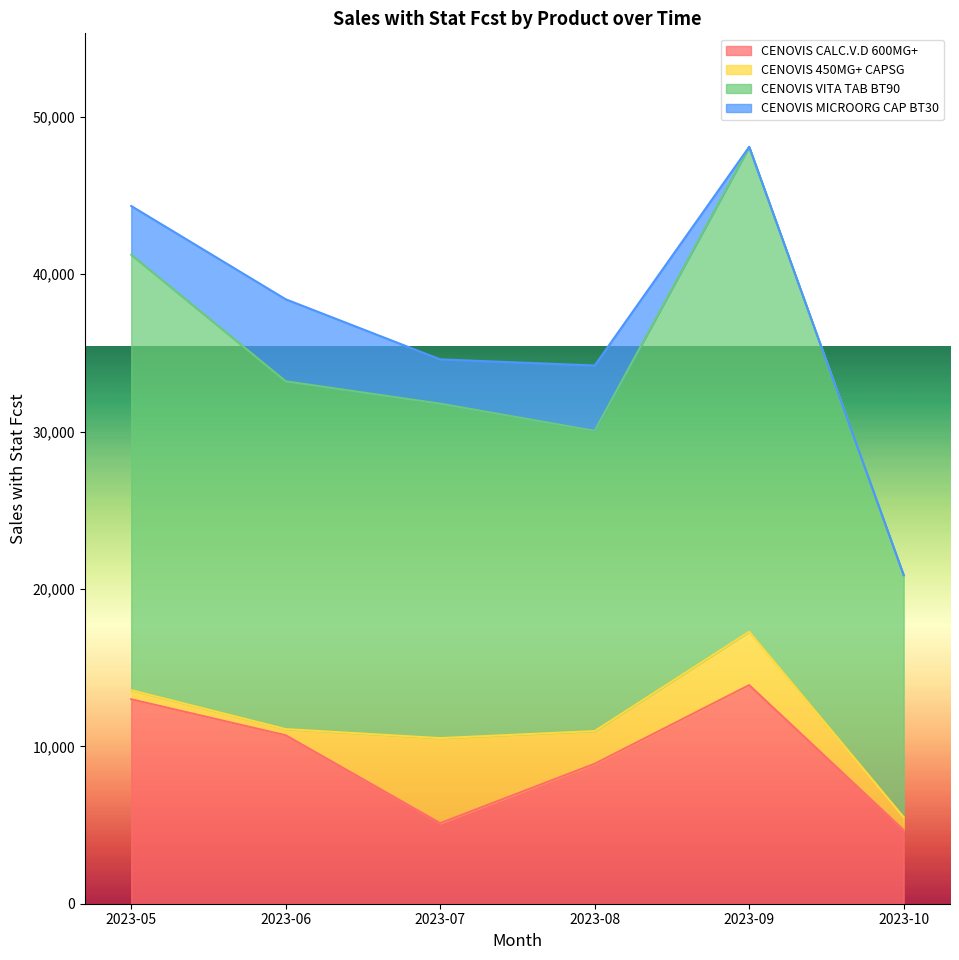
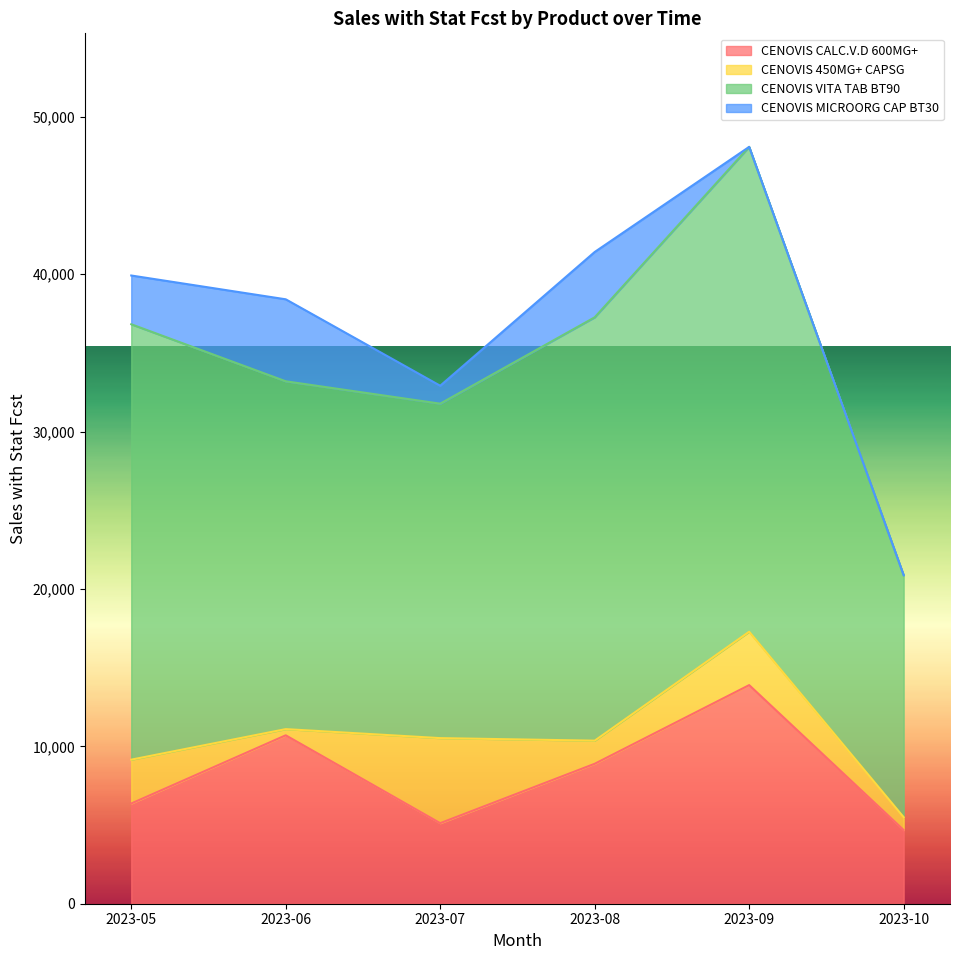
  {
    "CENOVIS CALC.V.D 600MG+": {
-     "2023-05": "13,000",
+     "2023-05": "6,400",
      "2023-06": "10,700",
      "2023-07": "5,100",
      "2023-08": "8,900",
      "2023-09": "13,900",
      "2023-10": "4,700"
    },
    "CENOVIS 450MG+ CAPSG": {
-     "2023-05": "600",
+     "2023-05": "2,800",
      "2023-06": "400",
      "2023-07": "5,400",
-     "2023-08": "2,100",
+     "2023-08": "1,500",
      "2023-09": "3,400",
      "2023-10": "800"
    },
    "CENOVIS VITA TAB BT90": {
      "2023-05": "27,700",
      "2023-06": "22,100",
      "2023-07": "21,200",
-     "2023-08": "19,100"
+     "2023-08": "26,900"
    },
    "CENOVIS MICROORG CAP BT30": {
      "2023-05": "3,100",
      "2023-06": "5,200",
-     "2023-07": "2,800",
+     "2023-07": "1,100",
      "2023-08": "4,200"
    }
  }
